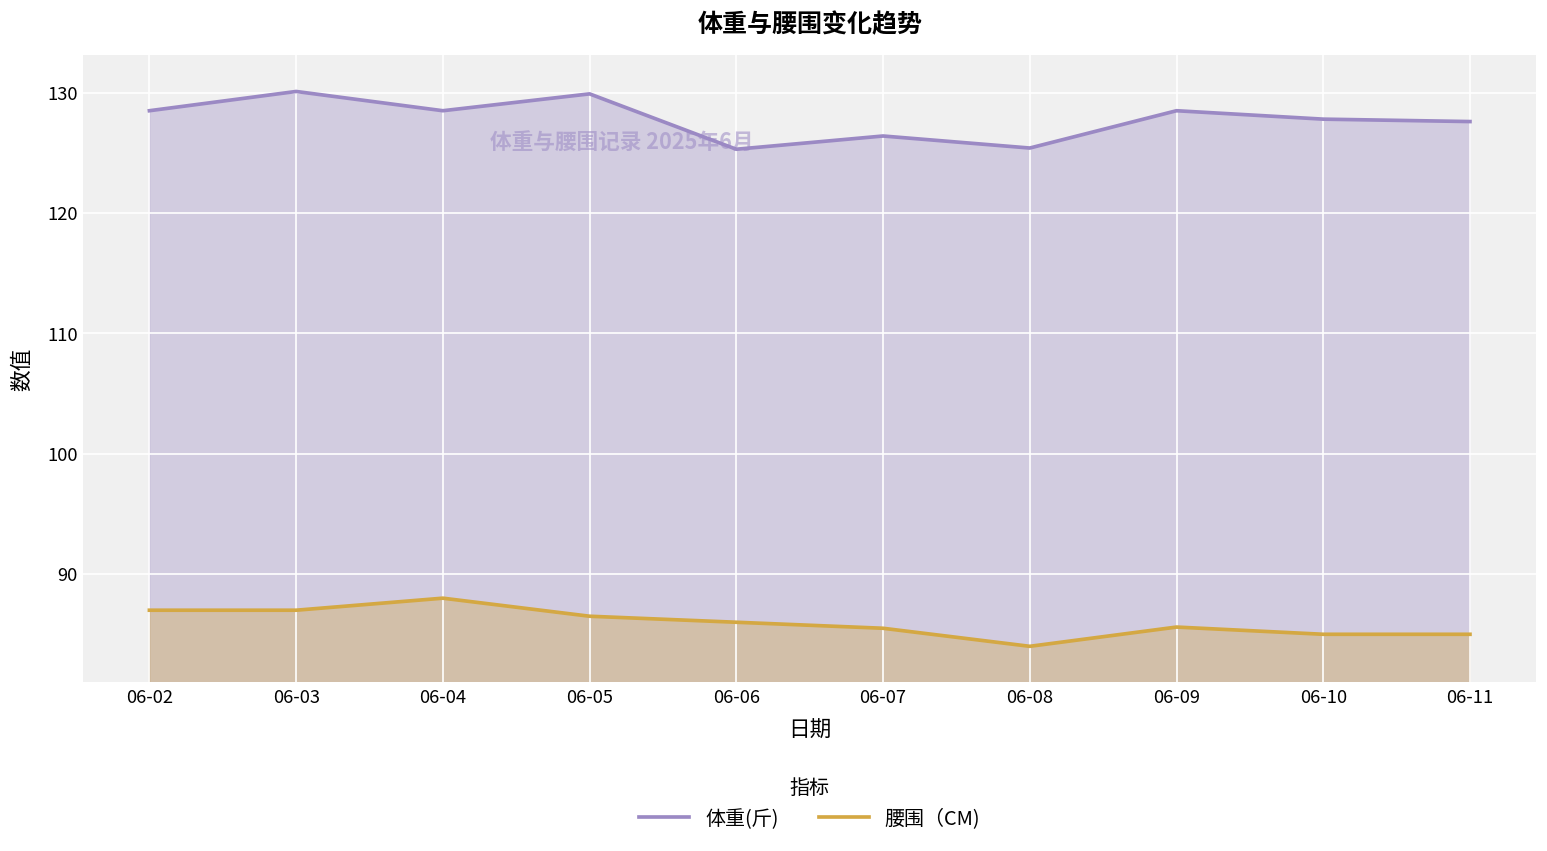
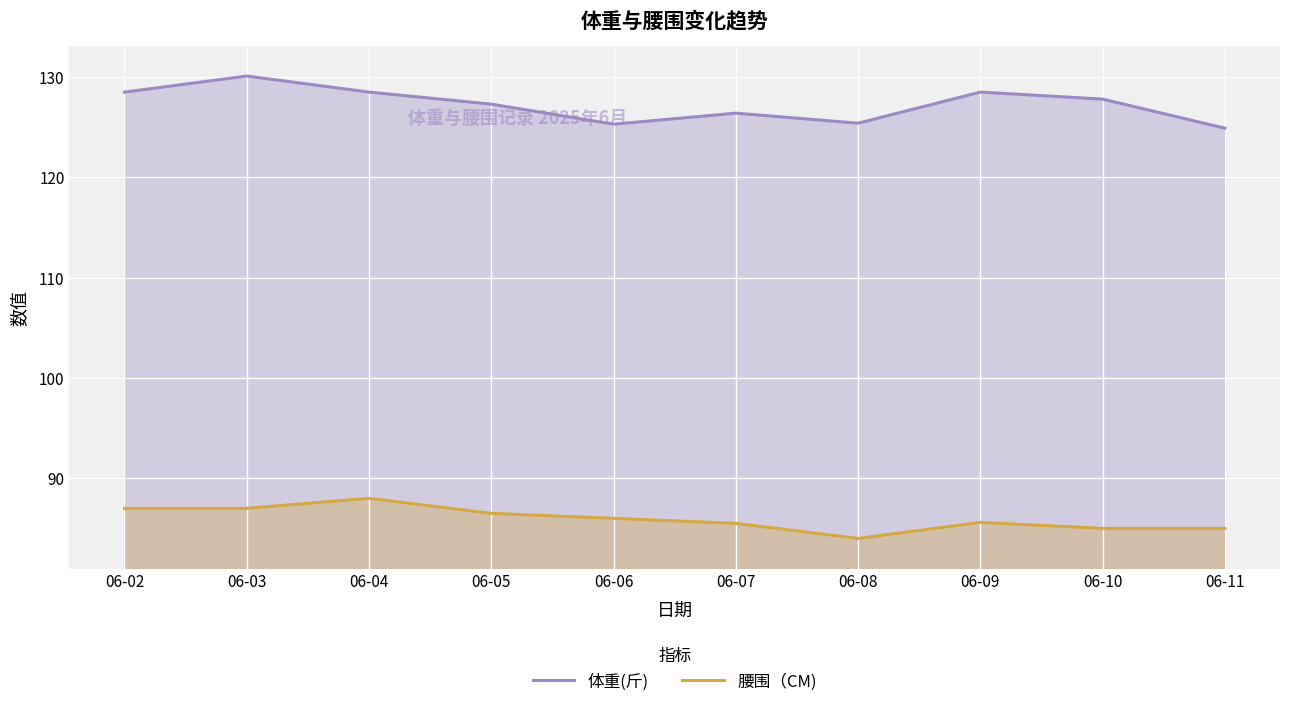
  {
    "体重(斤)": {
      "06-02": 128.5,
      "06-03": 130.1,
      "06-04": 128.5,
-     "06-05": 129.9,
+     "06-05": 127.3,
      "06-07": 126.4,
      "06-08": 125.4,
      "06-09": 128.5,
      "06-10": 127.8,
-     "06-11": 127.6
+     "06-11": 124.9
    },
    "腰围（CM)": {
      "06-02": 87.0,
      "06-03": 87.0,
      "06-04": 88.0,
      "06-05": 86.5,
      "06-06": 86.0,
      "06-07": 85.5,
      "06-08": 84.0,
      "06-09": 85.6,
      "06-10": 85.0,
      "06-11": 85.0
    }
  }
